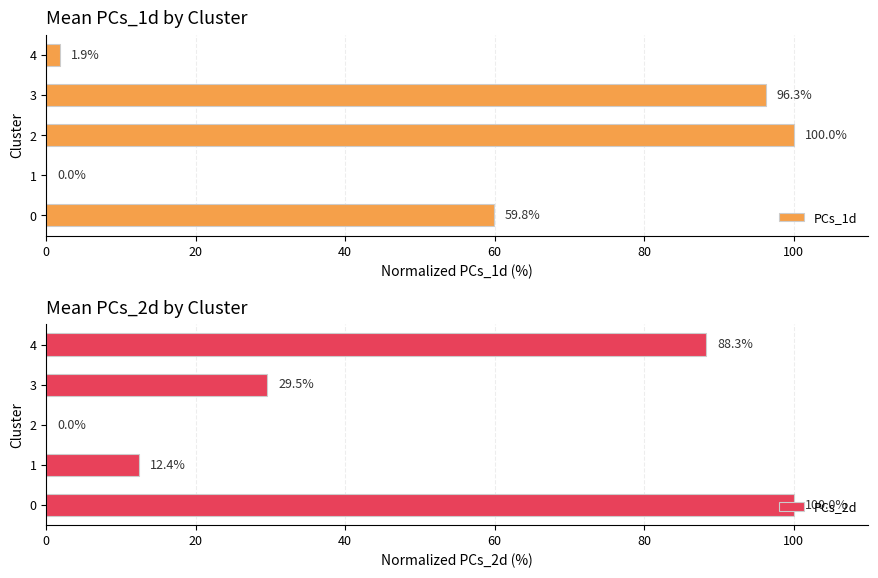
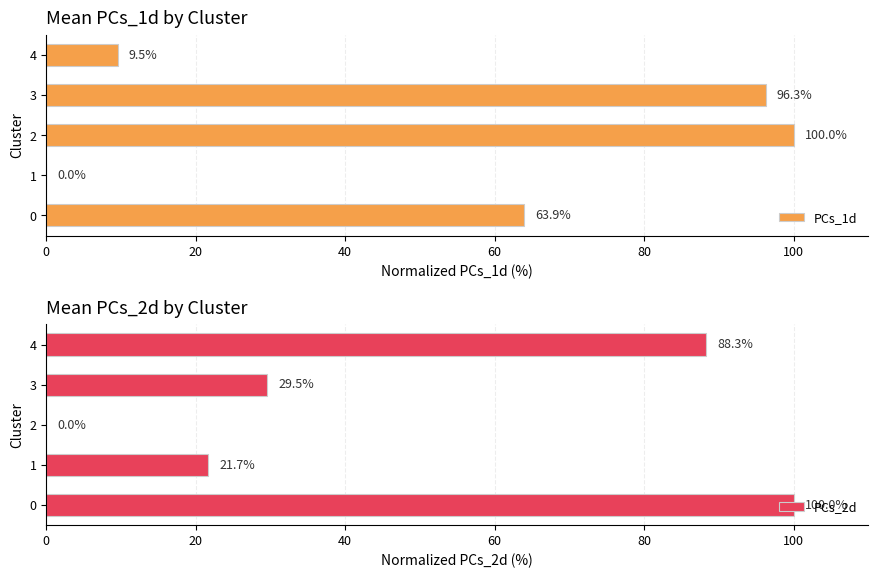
  {
    "Mean PCs_1d by Cluster": {
-     "4": "1.9%",
+     "4": "9.5%",
      "3": "96.3%",
      "2": "100.0%",
      "1": "0.0%",
-     "0": "59.8%"
+     "0": "63.9%"
    },
    "Mean PCs_2d by Cluster": {
      "4": "88.3%",
      "3": "29.5%",
      "2": "0.0%",
-     "1": "12.4%",
+     "1": "21.7%",
      "0": "100.0%"
    }
  }
